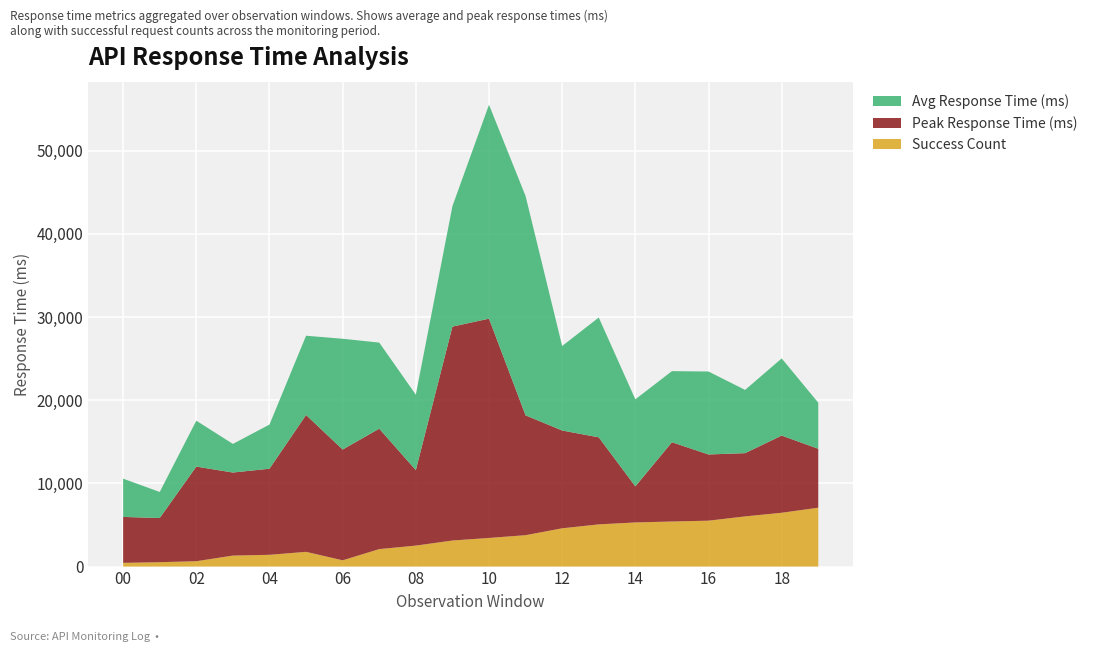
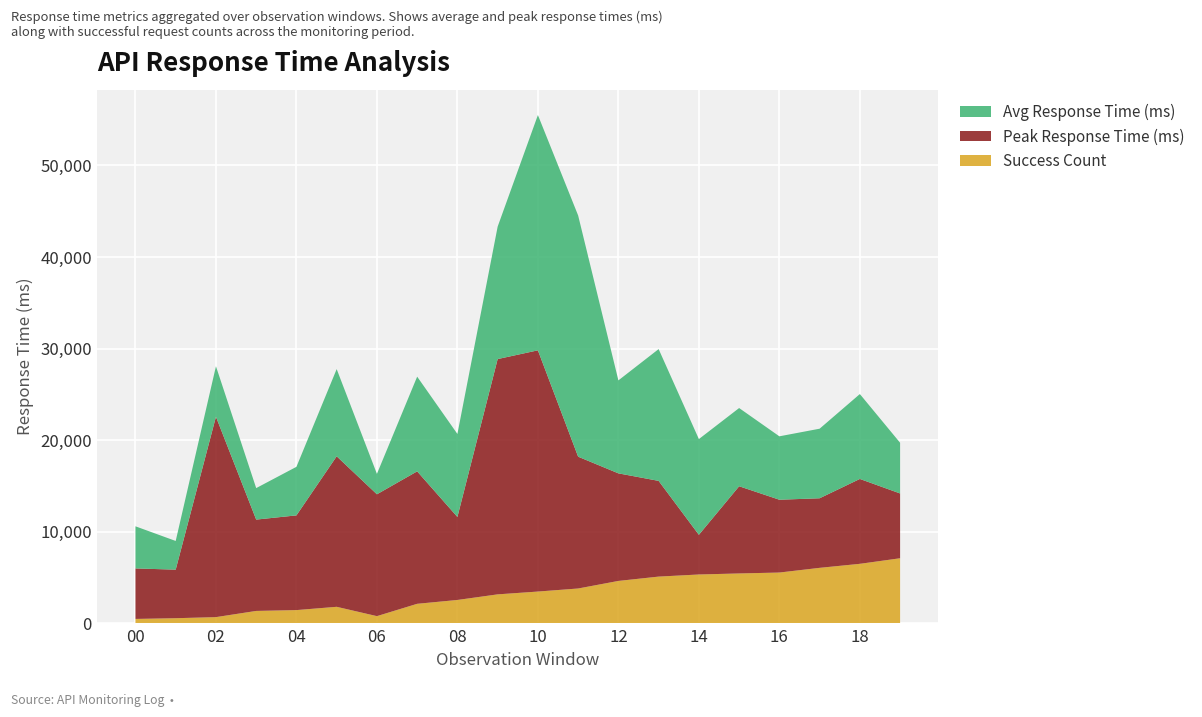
  {
    "Success Count": {
      "00": "0",
      "02": "1,000",
      "04": "1,000",
      "06": "1,000",
      "08": "3,000",
      "10": "3,000",
      "12": "5,000",
      "14": "5,000",
      "16": "6,000",
      "18": "6,000"
    },
    "Peak Response Time (ms)": {
      "00": "6,000",
-     "02": "11,000",
+     "02": "22,000",
      "04": "10,000",
      "06": "13,000",
      "08": "9,000",
      "10": "26,000",
      "12": "12,000",
      "14": "4,000",
      "16": "8,000",
      "18": "9,000"
    },
    "Avg Response Time (ms)": {
      "00": "5,000",
      "02": "6,000",
      "04": "5,000",
-     "06": "13,000",
+     "06": "2,000",
      "08": "9,000",
      "10": "26,000",
      "12": "10,000",
      "14": "10,000",
-     "16": "10,000",
+     "16": "7,000",
      "18": "9,000"
    }
  }
